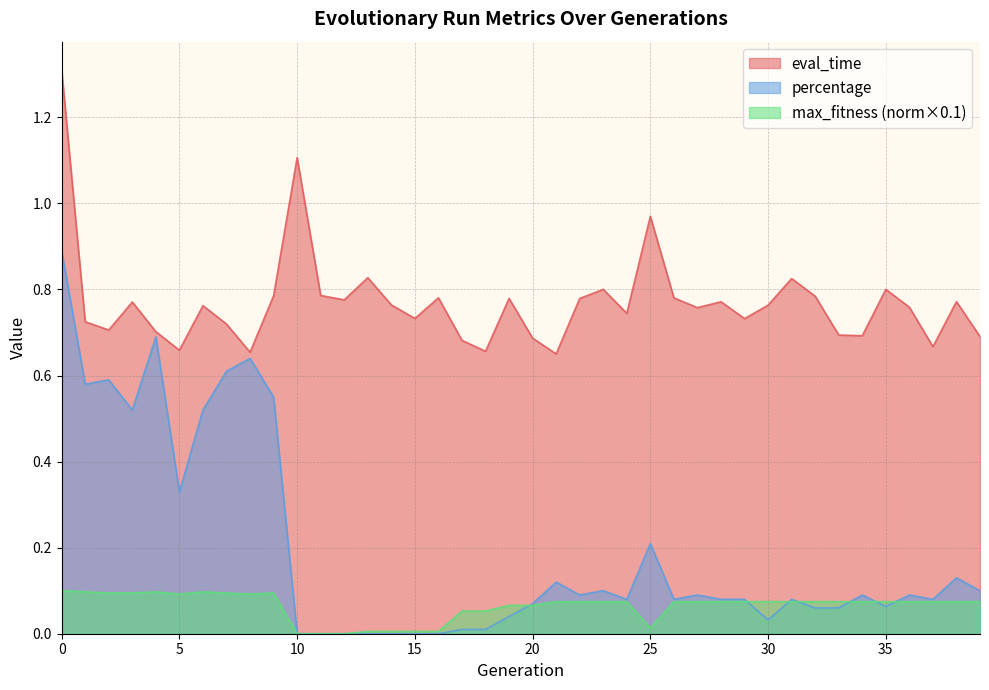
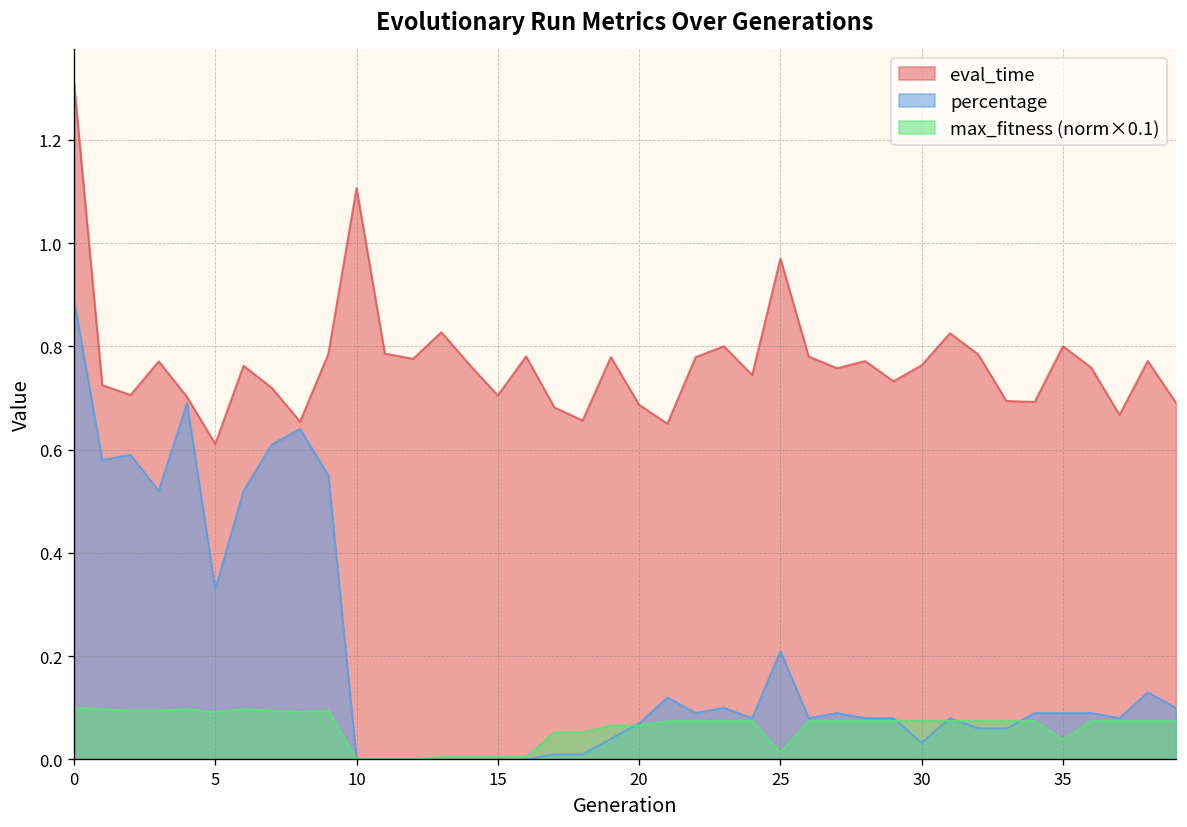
  {
    "eval_time": {
      "0": 1.31,
-     "5": 0.66,
+     "5": 0.61,
      "10": 1.11,
-     "15": 0.73,
+     "15": 0.71,
      "20": 0.69,
      "25": 0.97,
      "30": 0.76,
      "35": 0.80
    },
    "percentage": {
      "0": 0.89,
      "5": 0.33,
      "25": 0.21,
      "30": 0.03,
-     "35": 0.06
+     "35": 0.09
    },
    "max_fitness (norm×0.1)": {
      "0": 0.10,
      "5": 0.09,
      "25": 0.01,
      "30": 0.07,
-     "35": 0.07
+     "35": 0.04
    }
  }
